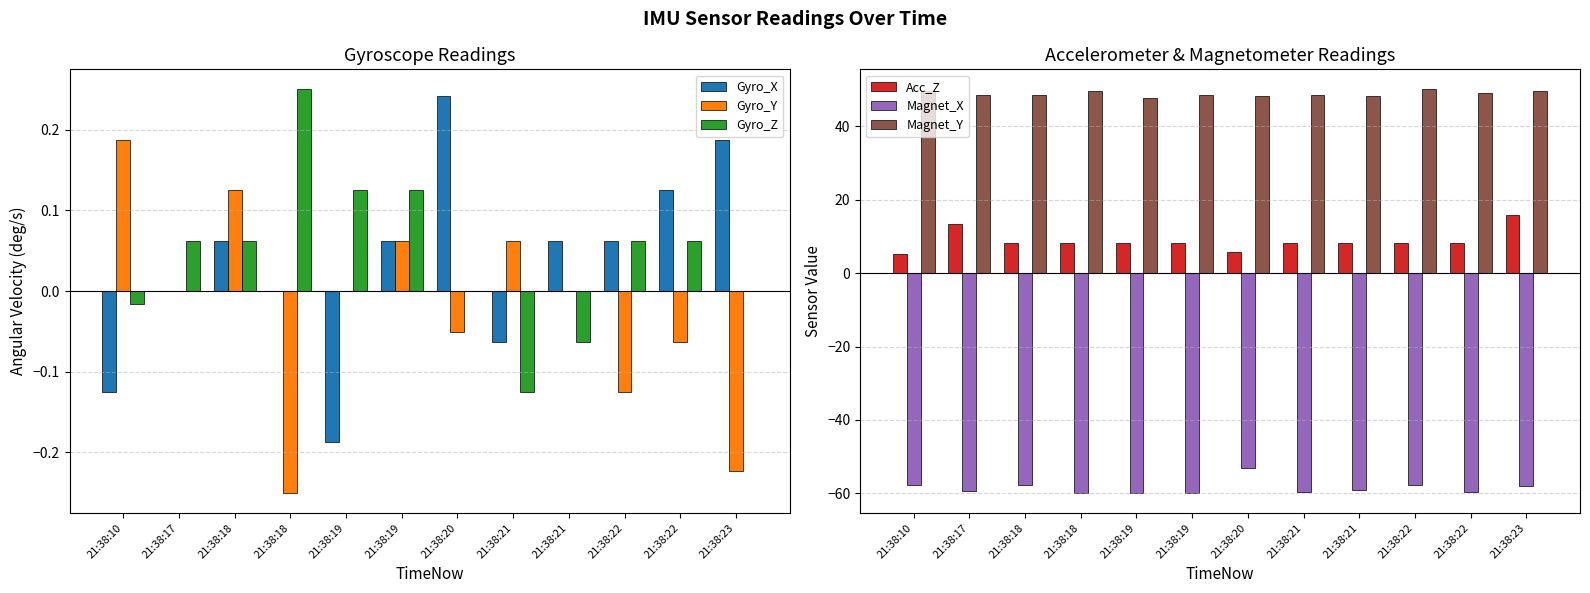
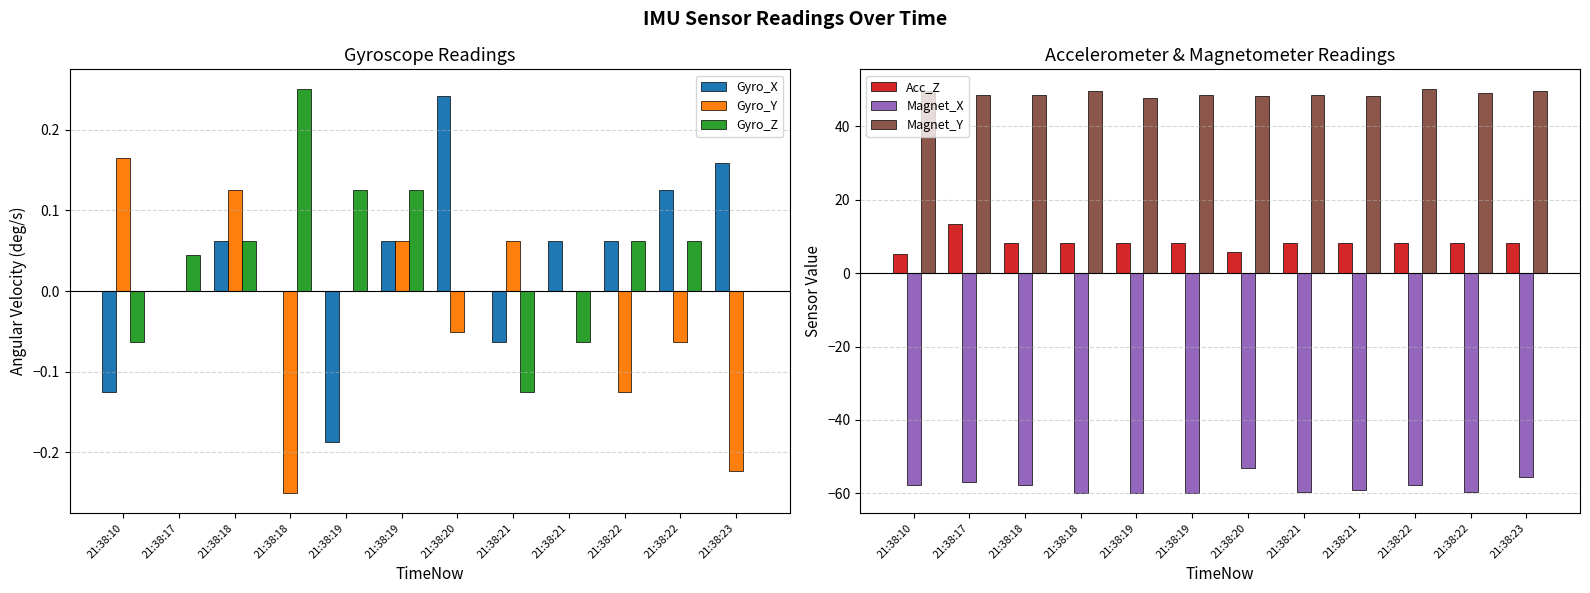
  {
    "Gyroscope Readings": {
      "Gyro_X": {
        "21:38:10": -0.13,
        "21:38:17": 0.00,
        "21:38:20": 0.24,
-       "21:38:23": 0.19
+       "21:38:23": 0.16
      },
      "Gyro_Y": {
-       "21:38:10": 0.19,
+       "21:38:10": 0.17,
        "21:38:17": 0.00,
        "21:38:20": -0.05,
        "21:38:23": -0.22
      },
      "Gyro_Z": {
-       "21:38:10": -0.02,
-       "21:38:17": 0.06,
+       "21:38:10": -0.06,
+       "21:38:17": 0.05,
        "21:38:20": 0.00,
        "21:38:23": 0.00
      }
    },
    "Accelerometer & Magnetometer Readings": {
      "Acc_Z": {
        "21:38:10": 5,
        "21:38:17": 13,
        "21:38:20": 6,
-       "21:38:23": 16
+       "21:38:23": 8
      },
      "Magnet_X": {
        "21:38:10": -58,
-       "21:38:17": -59,
+       "21:38:17": -57,
        "21:38:20": -53,
-       "21:38:23": -58
+       "21:38:23": -56
      },
      "Magnet_Y": {
        "21:38:17": 49,
        "21:38:20": 48,
        "21:38:23": 50
      }
    }
  }
